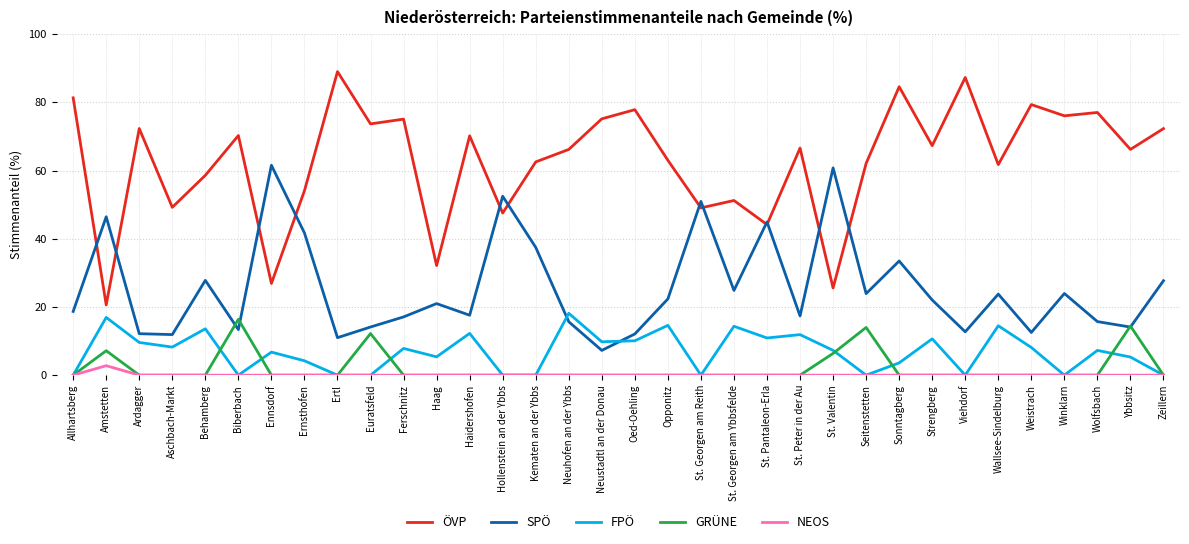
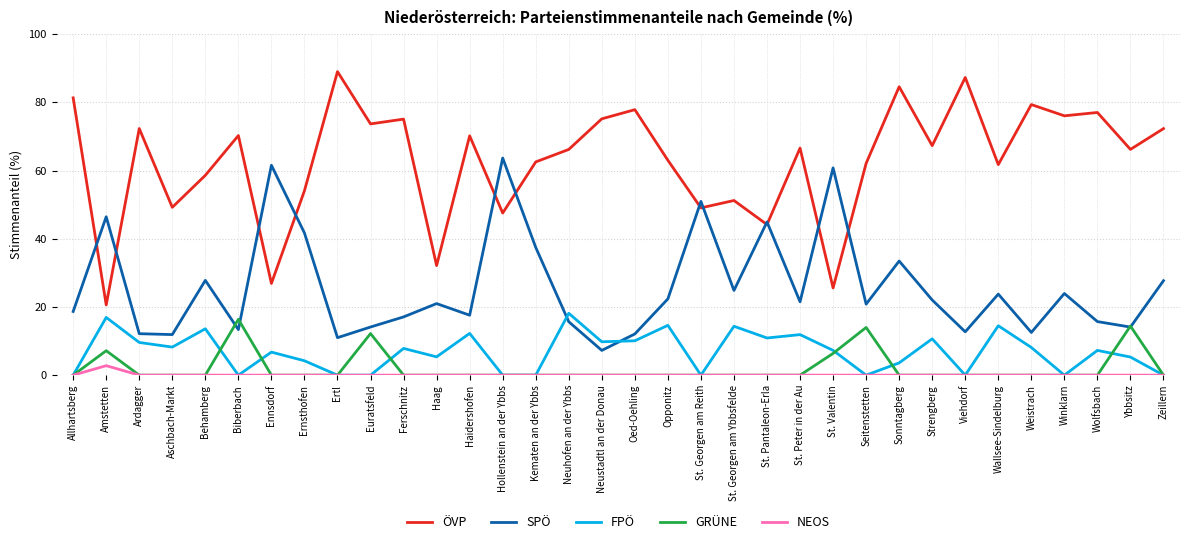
  {
    "ÖVP": {
      "Allhartsberg": 81,
      "Amstetten": 21,
      "Ardagger": 72,
      "Aschbach-Markt": 49,
      "Behamberg": 59,
      "Biberbach": 70,
      "Ennsdorf": 27,
      "Ernsthofen": 54,
      "Ertl": 89,
      "Euratsfeld": 74,
      "Ferschnitz": 75,
      "Haag": 32,
      "Haidershofen": 70,
      "Hollenstein an der Ybbs": 48,
      "Kematen an der Ybbs": 63,
      "Neuhofen an der Ybbs": 66,
      "Neustadtl an der Donau": 75,
      "Oed-Oehling": 78,
      "Opponitz": 63,
      "St. Georgen am Reith": 49,
      "St. Georgen am Ybbsfelde": 51,
      "St. Pantaleon-Erla": 44,
      "St. Peter in der Au": 67,
      "St. Valentin": 26,
      "Seitenstetten": 62,
      "Sonntagberg": 85,
      "Strengberg": 67,
      "Viehdorf": 87,
      "Wallsee-Sindelburg": 62,
      "Weistrach": 79,
      "Winklarn": 76,
      "Wolfsbach": 77,
      "Ybbsitz": 66,
      "Zeillern": 72
    },
    "SPÖ": {
      "Allhartsberg": 19,
      "Amstetten": 46,
      "Ardagger": 12,
      "Aschbach-Markt": 12,
      "Behamberg": 28,
      "Biberbach": 13,
      "Ennsdorf": 62,
      "Ernsthofen": 42,
      "Ertl": 11,
      "Euratsfeld": 14,
      "Ferschnitz": 17,
      "Haag": 21,
      "Haidershofen": 18,
-     "Hollenstein an der Ybbs": 52,
+     "Hollenstein an der Ybbs": 64,
      "Kematen an der Ybbs": 37,
      "Neuhofen an der Ybbs": 16,
      "Neustadtl an der Donau": 7,
      "Oed-Oehling": 12,
      "Opponitz": 22,
      "St. Georgen am Reith": 51,
      "St. Georgen am Ybbsfelde": 25,
      "St. Pantaleon-Erla": 45,
-     "St. Peter in der Au": 17,
+     "St. Peter in der Au": 22,
      "St. Valentin": 61,
-     "Seitenstetten": 24,
+     "Seitenstetten": 21,
      "Sonntagberg": 33,
      "Strengberg": 22,
      "Viehdorf": 13,
      "Wallsee-Sindelburg": 24,
      "Weistrach": 13,
      "Winklarn": 24,
      "Wolfsbach": 16,
      "Zeillern": 28
    },
    "FPÖ": {
      "Amstetten": 17,
      "Ardagger": 10,
      "Aschbach-Markt": 8,
      "Behamberg": 14,
      "Ennsdorf": 7,
      "Ernsthofen": 4,
      "Ferschnitz": 8,
      "Haag": 5,
      "Haidershofen": 12,
      "Neuhofen an der Ybbs": 18,
      "Neustadtl an der Donau": 10,
      "Oed-Oehling": 10,
      "Opponitz": 15,
      "St. Georgen am Ybbsfelde": 14,
      "St. Pantaleon-Erla": 11,
      "St. Peter in der Au": 12,
      "St. Valentin": 7,
      "Sonntagberg": 4,
      "Strengberg": 11,
      "Wallsee-Sindelburg": 14,
      "Weistrach": 8,
      "Wolfsbach": 7,
      "Ybbsitz": 5
    },
    "GRÜNE": {
      "Amstetten": 7,
      "Biberbach": 16,
      "Euratsfeld": 12,
      "St. Valentin": 6,
      "Seitenstetten": 14
    },
    "NEOS": {
      "Amstetten": 3,
      "St. Valentin": 0,
      "Ybbsitz": 0
    }
  }
